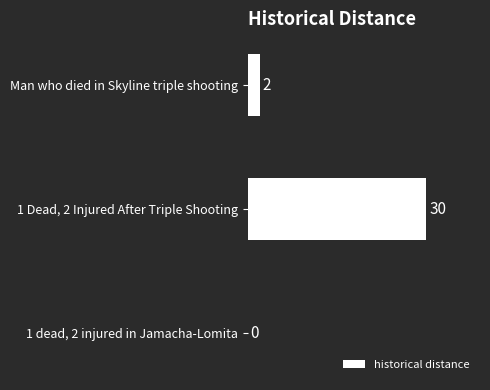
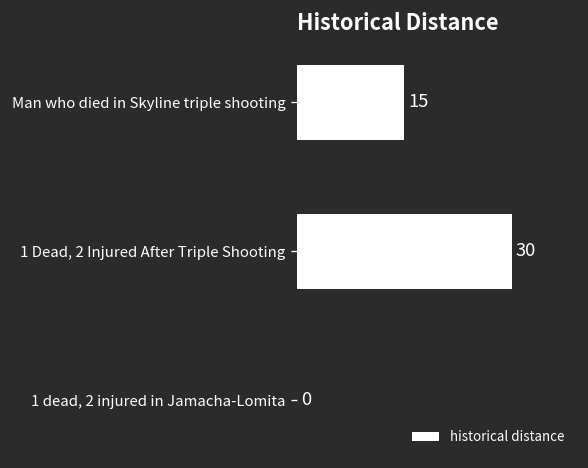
  {
-   "Man who died in Skyline triple shooting": 2,
+   "Man who died in Skyline triple shooting": 15,
    "1 Dead, 2 Injured After Triple Shooting": 30,
    "1 dead, 2 injured in Jamacha-Lomita": 0
  }
